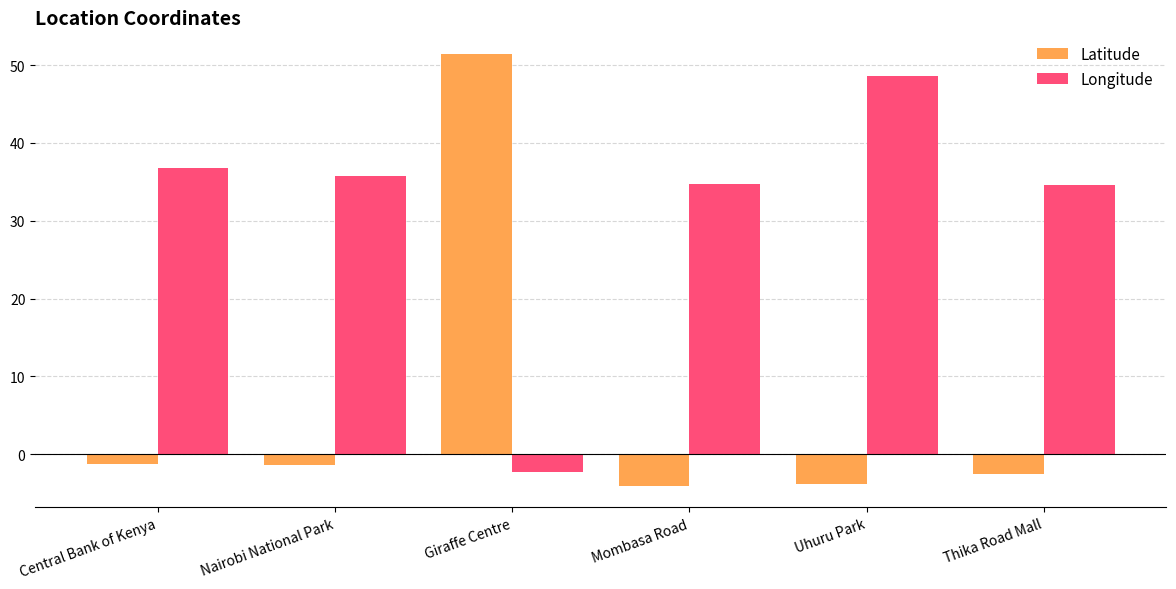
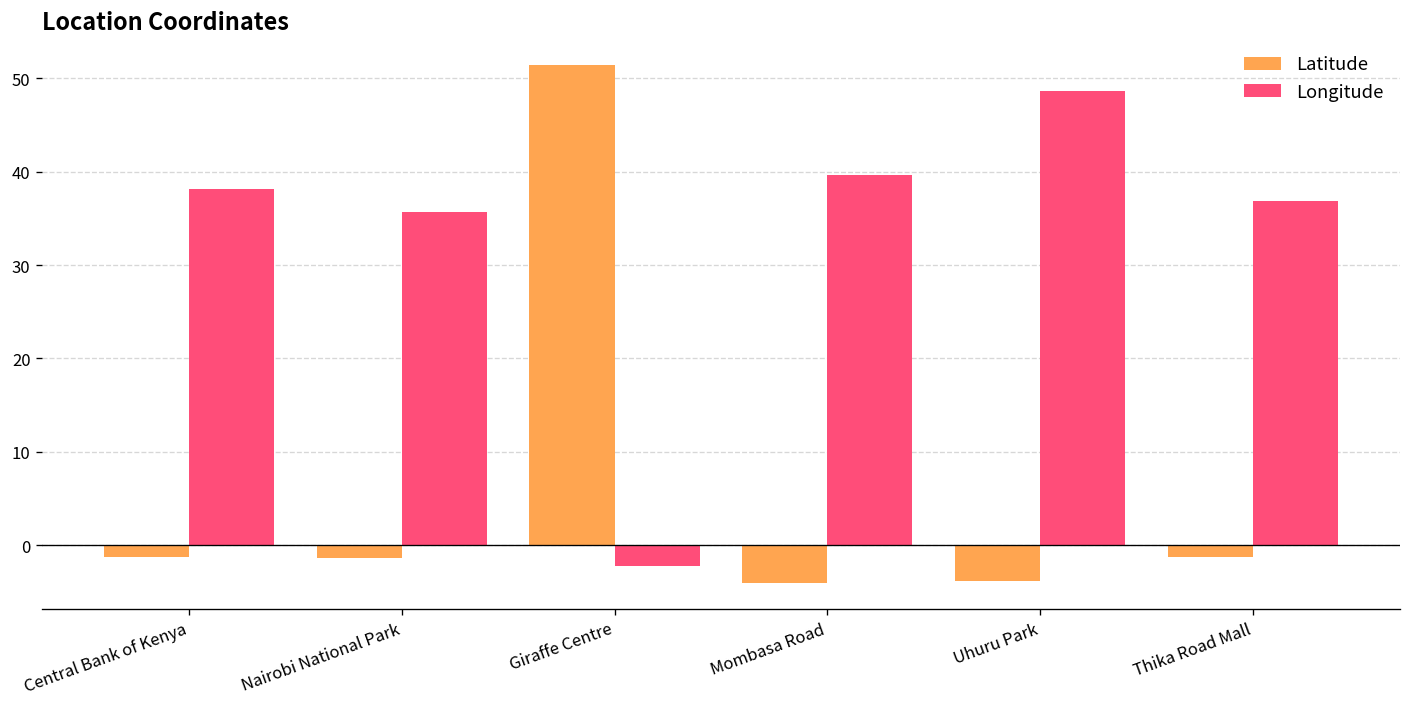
  {
    "Latitude": {
      "Central Bank of Kenya": -1,
      "Nairobi National Park": -1,
      "Giraffe Centre": 51,
      "Mombasa Road": -4,
      "Uhuru Park": -4,
-     "Thika Road Mall": -3
+     "Thika Road Mall": -1
    },
    "Longitude": {
-     "Central Bank of Kenya": 37,
+     "Central Bank of Kenya": 38,
      "Nairobi National Park": 36,
      "Giraffe Centre": -2,
-     "Mombasa Road": 35,
+     "Mombasa Road": 40,
      "Uhuru Park": 49,
-     "Thika Road Mall": 35
+     "Thika Road Mall": 37
    }
  }
